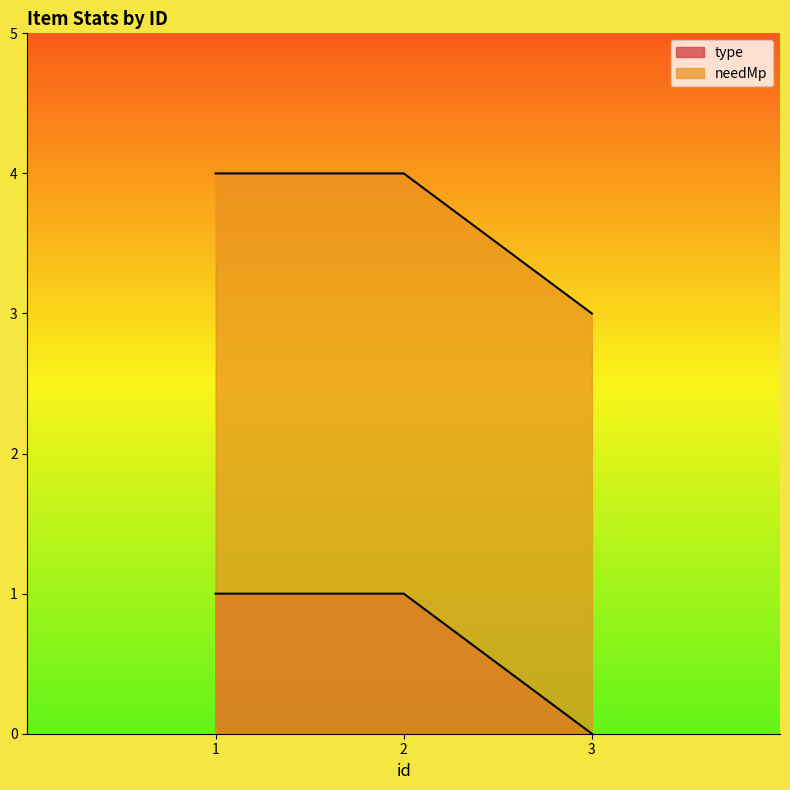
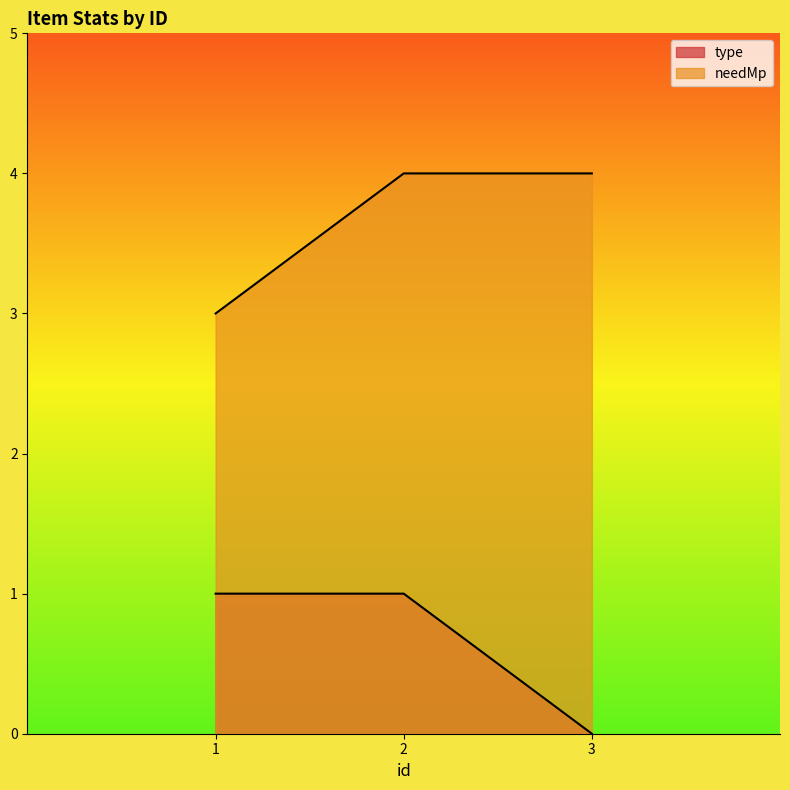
  {
    "type": {
      "1": 1,
      "2": 1,
      "3": 0
    },
    "needMp": {
-     "1": 4,
+     "1": 3,
      "2": 4,
-     "3": 3
+     "3": 4
    }
  }
